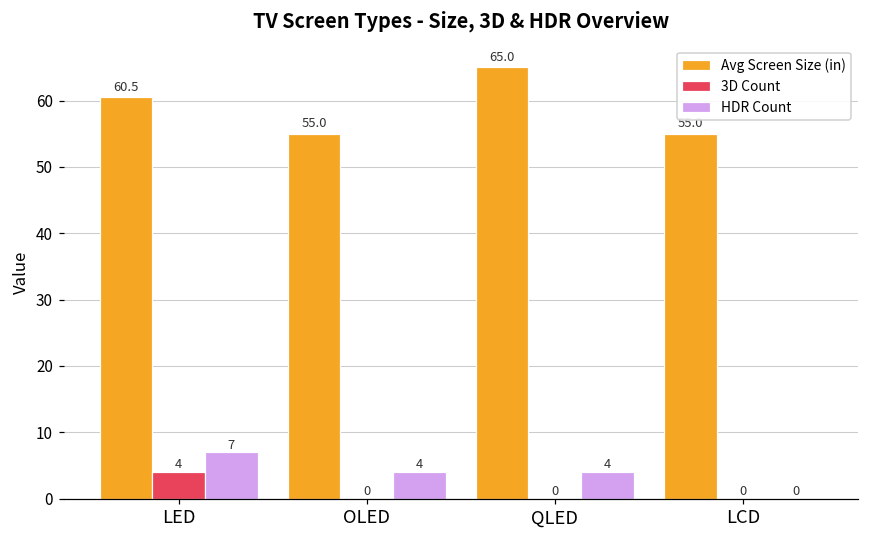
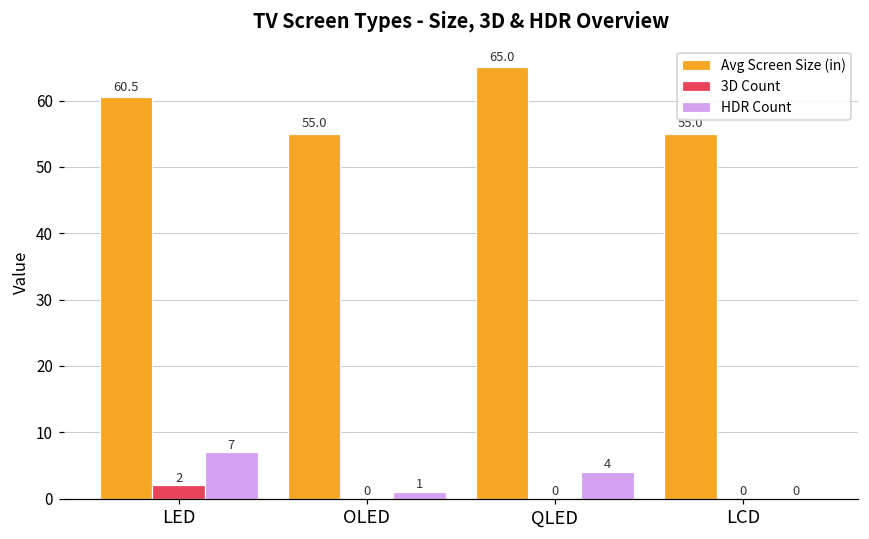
  {
    "Avg Screen Size (in)": {
      "LED": 60.5,
      "OLED": 55.0,
      "QLED": 65.0
    },
    "3D Count": {
-     "LED": 4,
+     "LED": 2,
      "OLED": 0,
      "QLED": 0,
      "LCD": 0
    },
    "HDR Count": {
      "LED": 7,
-     "OLED": 4,
+     "OLED": 1,
      "QLED": 4,
      "LCD": 0
    }
  }
